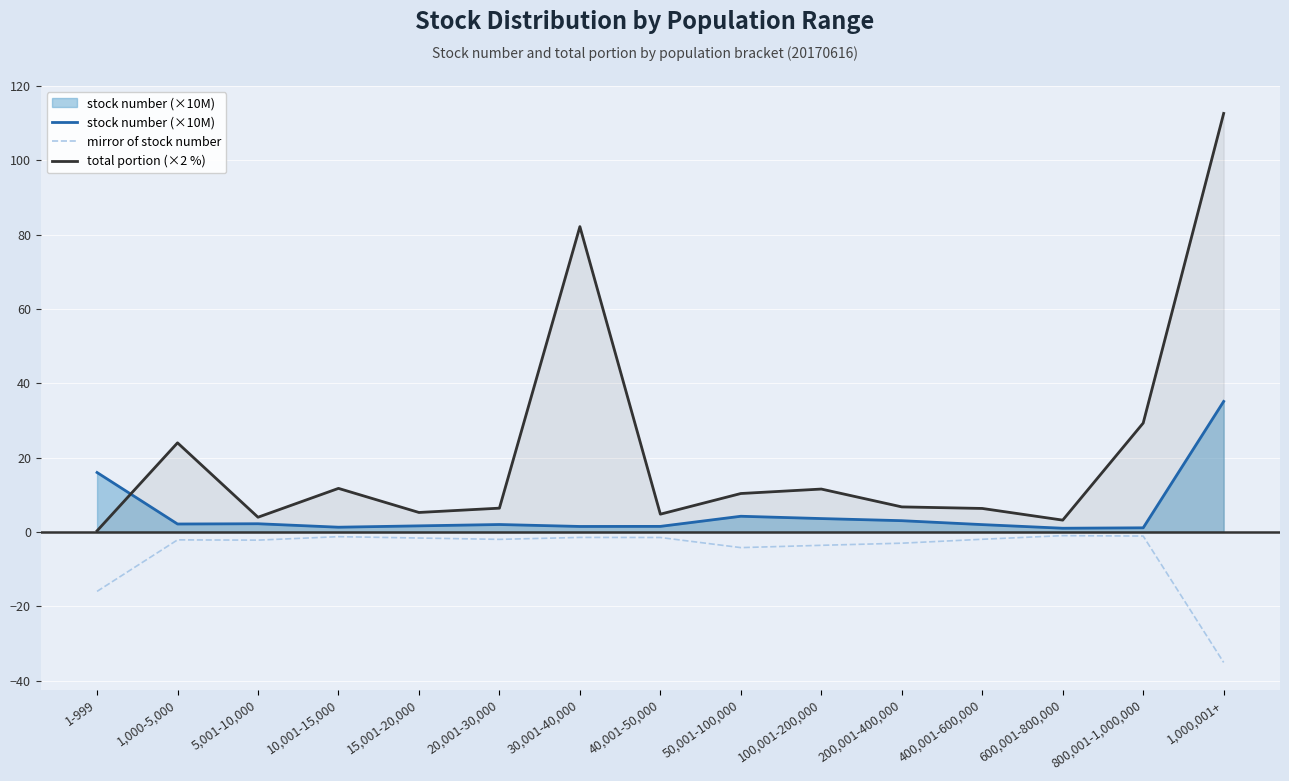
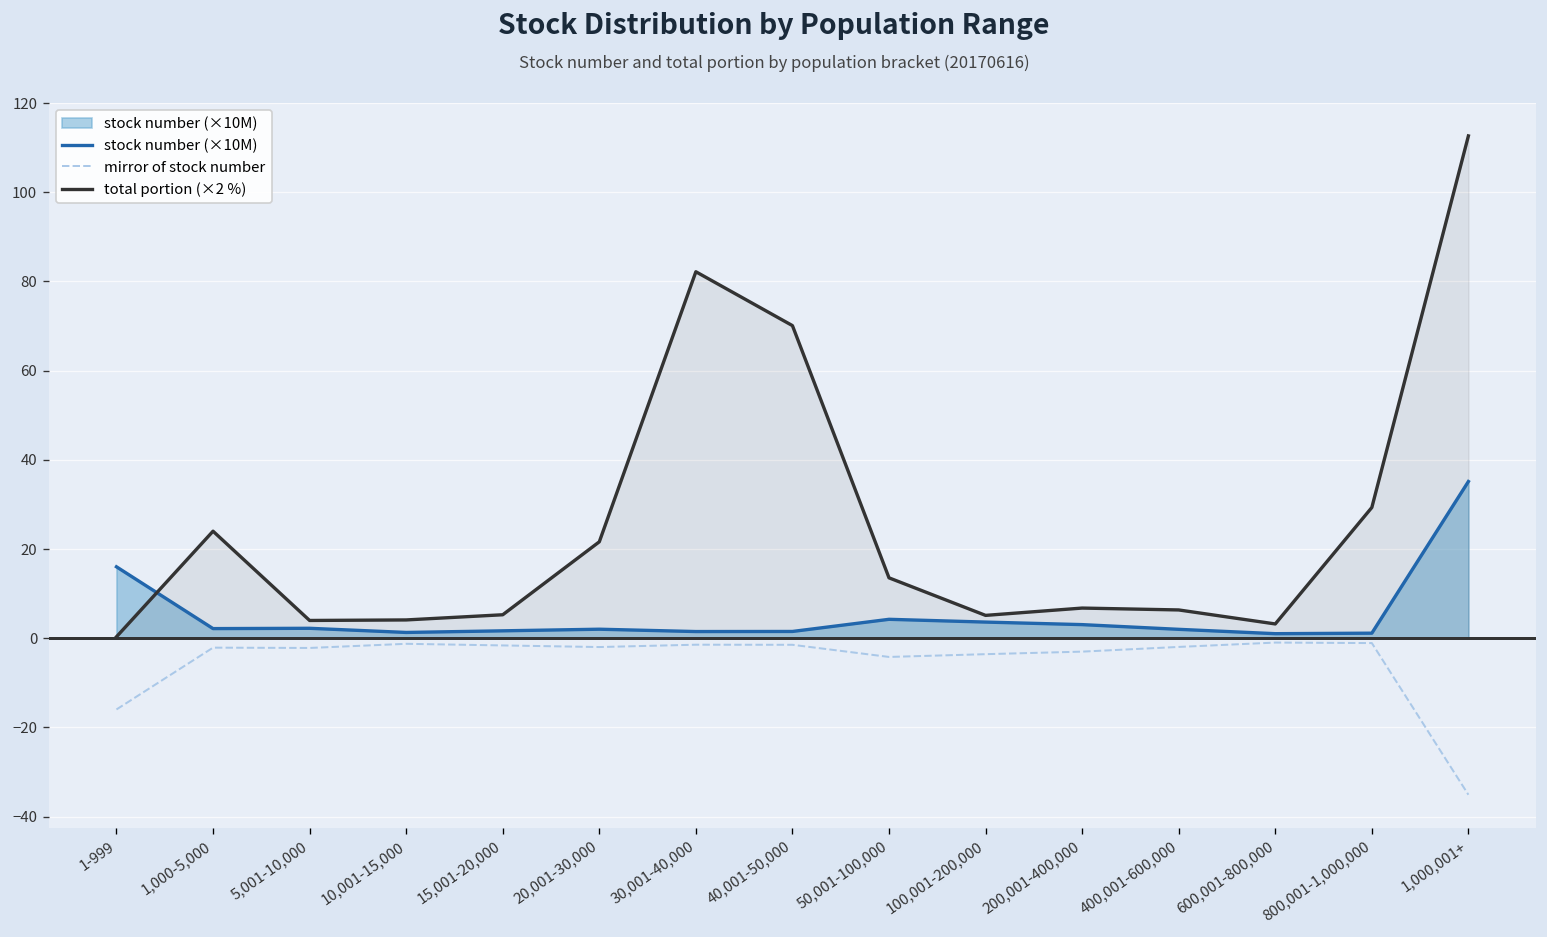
  {
    "total portion (×2 %)": {
      "1-999": 0,
      "1,000-5,000": 24,
      "5,001-10,000": 4,
-     "10,001-15,000": 12,
+     "10,001-15,000": 4,
      "15,001-20,000": 5,
-     "20,001-30,000": 6,
+     "20,001-30,000": 22,
      "30,001-40,000": 82,
-     "40,001-50,000": 5,
-     "50,001-100,000": 10,
-     "100,001-200,000": 12,
+     "40,001-50,000": 70,
+     "50,001-100,000": 14,
+     "100,001-200,000": 5,
      "200,001-400,000": 7,
      "400,001-600,000": 6,
      "600,001-800,000": 3,
      "800,001-1,000,000": 29,
      "1,000,001+": 113
    }
  }
